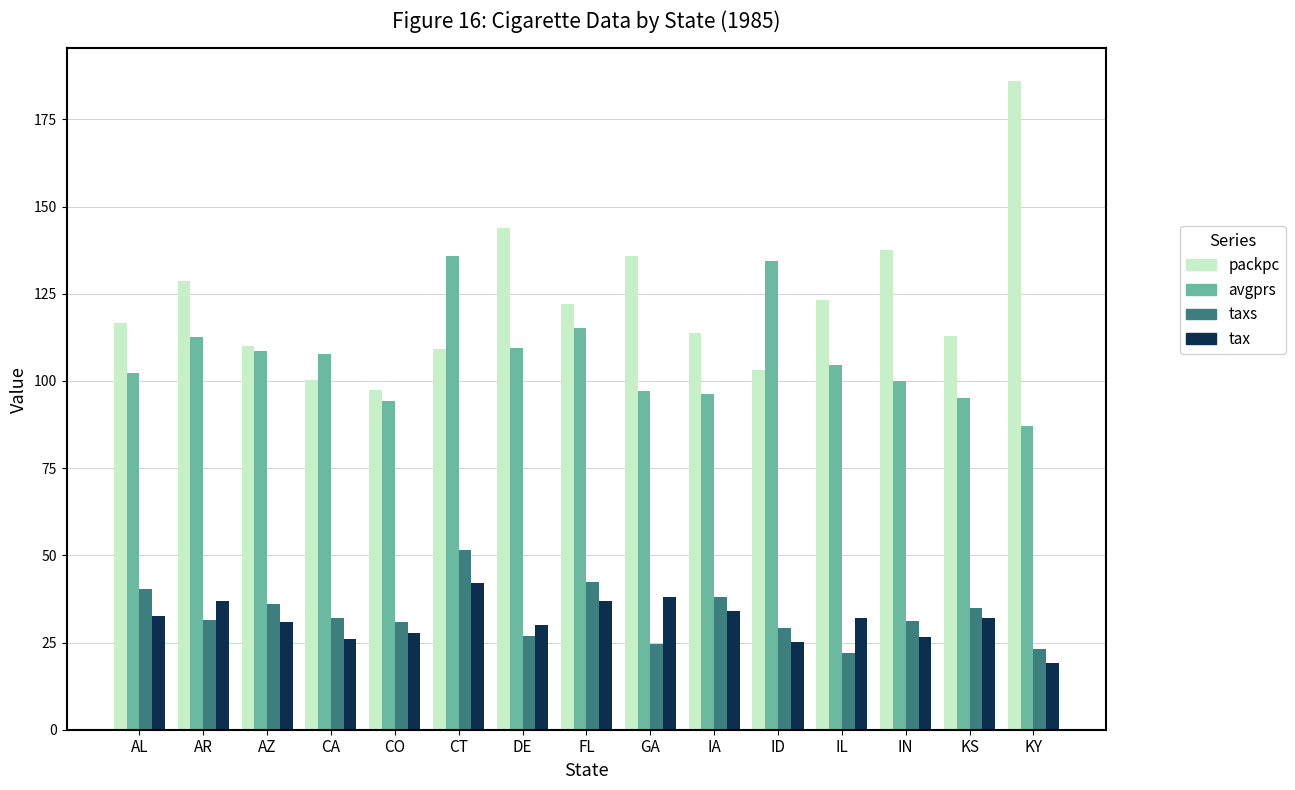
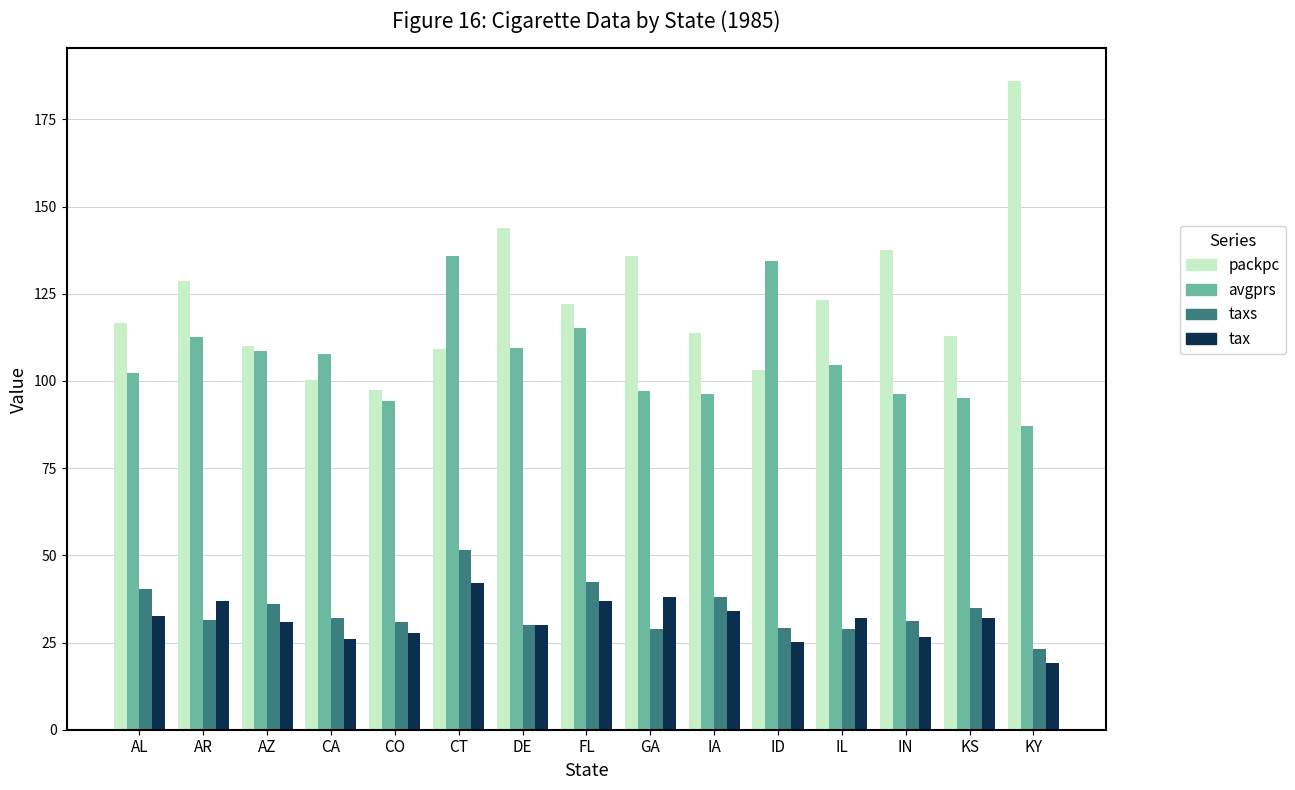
  {
    "packpc": {
      "AL": 116,
      "AR": 129,
      "AZ": 110,
      "CA": 100,
      "CO": 97,
      "CT": 109,
      "DE": 144,
      "FL": 122,
      "GA": 136,
      "IA": 114,
      "ID": 103,
      "IL": 123,
      "IN": 138,
      "KS": 113,
      "KY": 186
    },
    "avgprs": {
      "AL": 102,
      "AR": 113,
      "AZ": 109,
      "CA": 108,
      "CO": 94,
      "CT": 136,
      "DE": 109,
      "FL": 115,
      "GA": 97,
      "IA": 96,
      "ID": 134,
      "IL": 104,
-     "IN": 100,
+     "IN": 96,
      "KS": 95,
      "KY": 87
    },
    "taxs": {
      "AL": 40,
      "AR": 31,
      "AZ": 36,
      "CA": 32,
      "CO": 31,
      "CT": 51,
-     "DE": 27,
+     "DE": 30,
      "FL": 42,
-     "GA": 25,
+     "GA": 29,
      "IA": 38,
      "ID": 29,
-     "IL": 22,
+     "IL": 29,
      "IN": 31,
      "KS": 35,
      "KY": 23
    },
    "tax": {
      "AL": 33,
      "AR": 37,
      "AZ": 31,
      "CA": 26,
      "CO": 28,
      "CT": 42,
      "DE": 30,
      "FL": 37,
      "GA": 38,
      "IA": 34,
      "ID": 25,
      "IL": 32,
      "IN": 27,
      "KS": 32,
      "KY": 19
    }
  }
